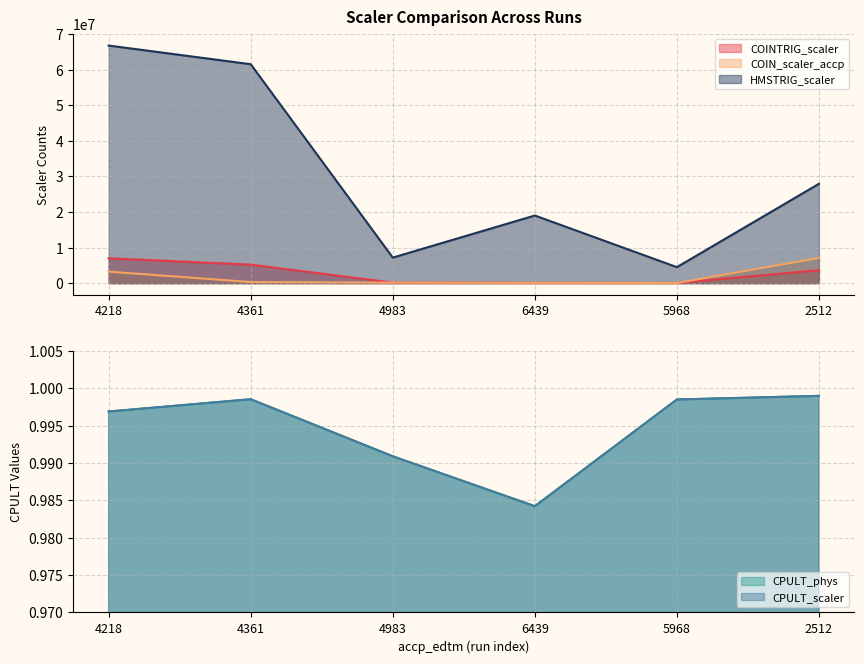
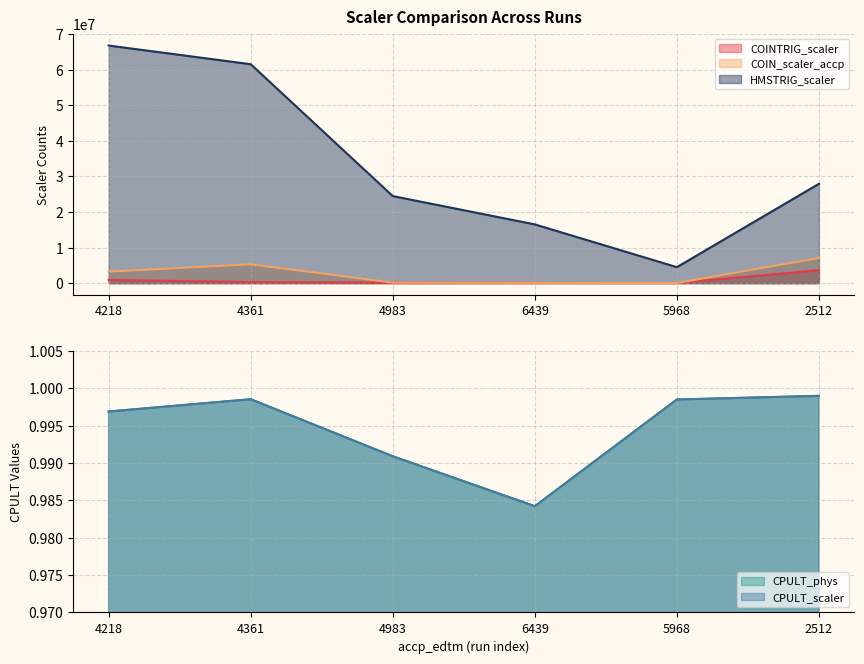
  {
    "Scaler Comparison Across Runs": {
      "COINTRIG_scaler": {
-       "4218": 7000000,
-       "4361": 5000000,
+       "4218": 1000000,
+       "4361": 0,
        "2512": 4000000
      },
      "COIN_scaler_accp": {
        "4218": 3000000,
-       "4361": 0,
+       "4361": 5000000,
        "2512": 7000000
      },
      "HMSTRIG_scaler": {
        "4218": 67000000,
        "4361": 62000000,
-       "4983": 7000000,
-       "6439": 19000000,
+       "4983": 24000000,
+       "6439": 17000000,
        "5968": 5000000,
        "2512": 28000000
      }
    }
  }
